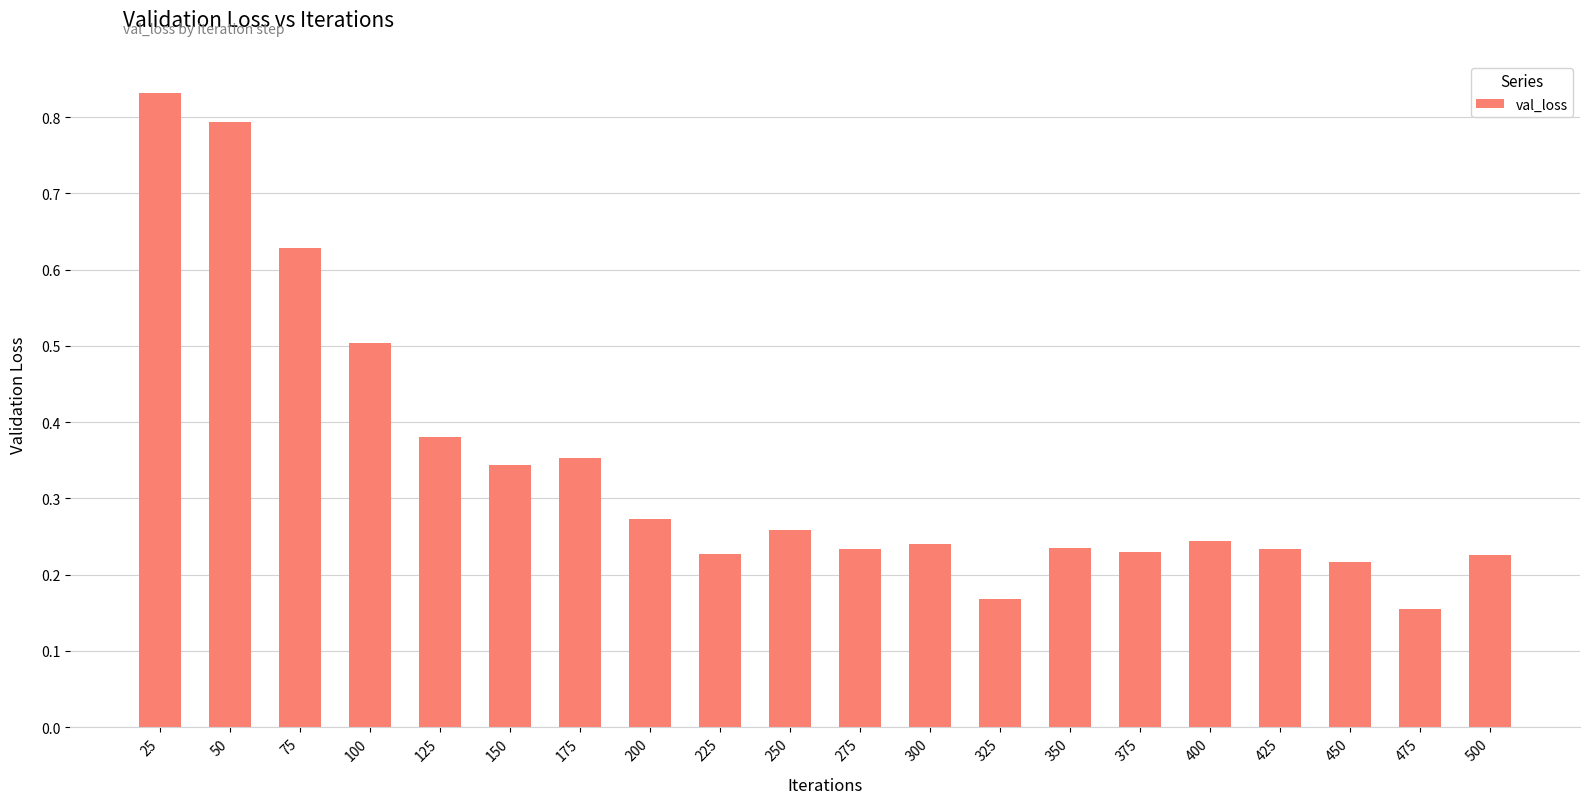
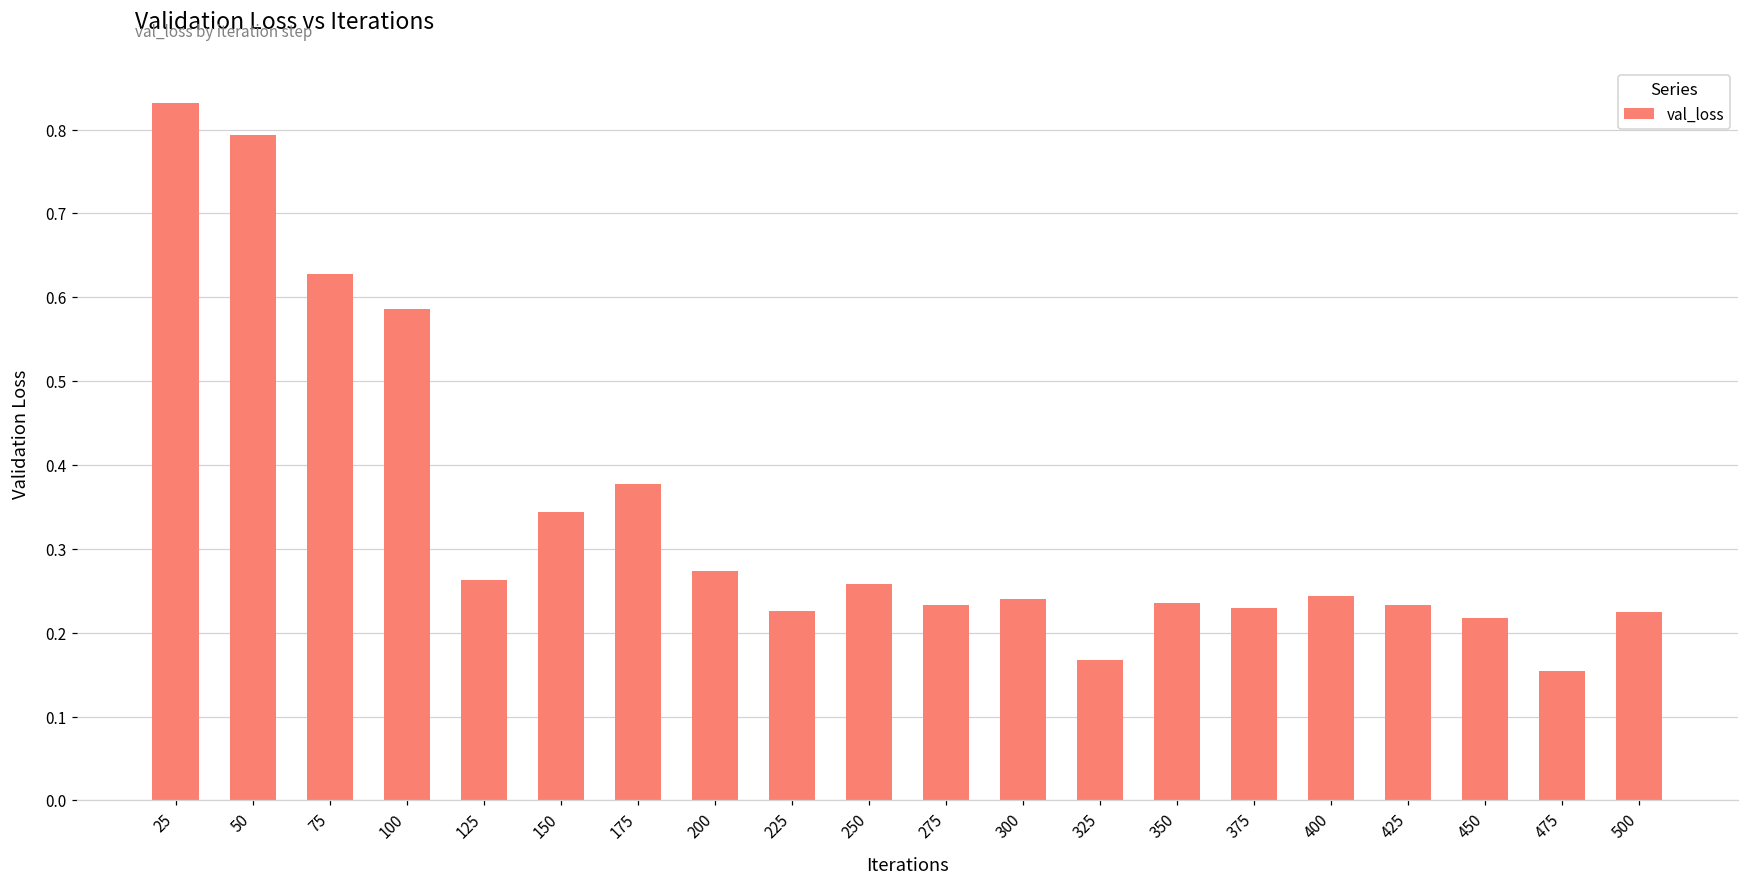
  {
    "25": 0.83,
    "50": 0.79,
    "75": 0.63,
-   "100": 0.50,
-   "125": 0.38,
+   "100": 0.59,
+   "125": 0.26,
    "150": 0.34,
-   "175": 0.35,
+   "175": 0.38,
    "200": 0.27,
    "225": 0.23,
    "250": 0.26,
    "275": 0.23,
    "300": 0.24,
    "325": 0.17,
    "350": 0.24,
    "375": 0.23,
    "400": 0.24,
    "425": 0.23,
    "450": 0.22,
    "475": 0.15,
    "500": 0.23
  }
